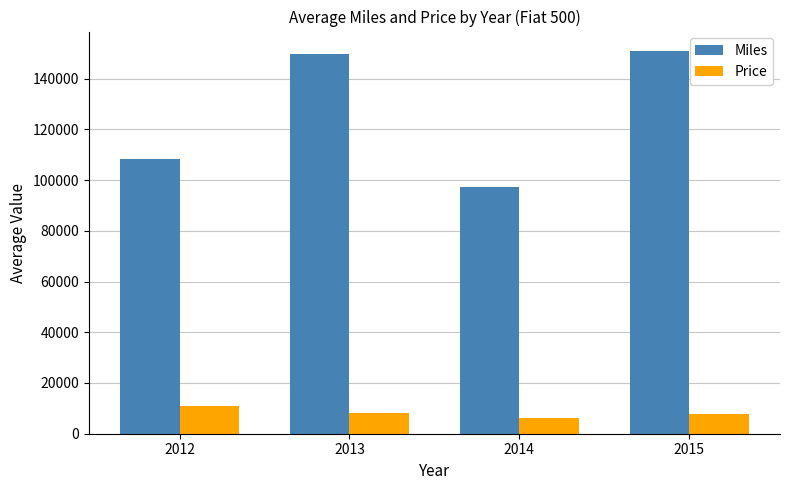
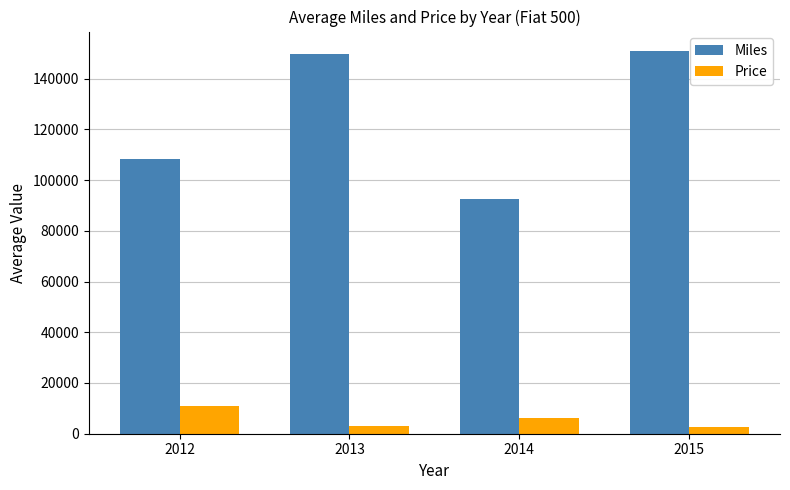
  {
    "Miles": {
      "2012": 109000,
      "2013": 150000,
-     "2014": 97000,
+     "2014": 93000,
      "2015": 151000
    },
    "Price": {
      "2012": 11000,
-     "2013": 8000,
+     "2013": 3000,
      "2014": 6000,
-     "2015": 8000
+     "2015": 3000
    }
  }
